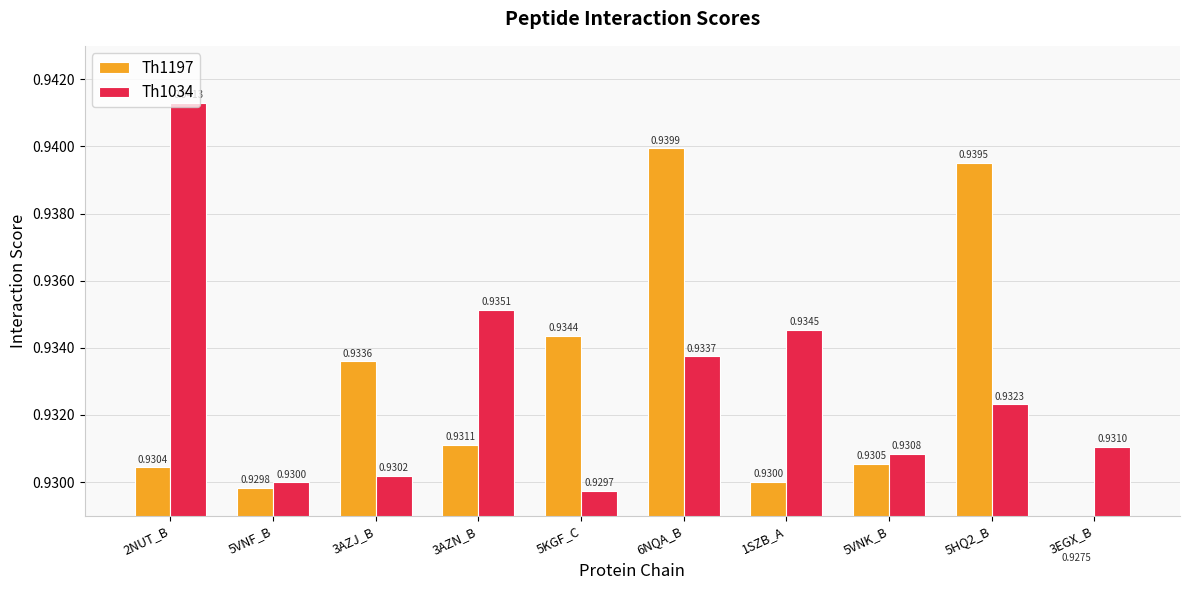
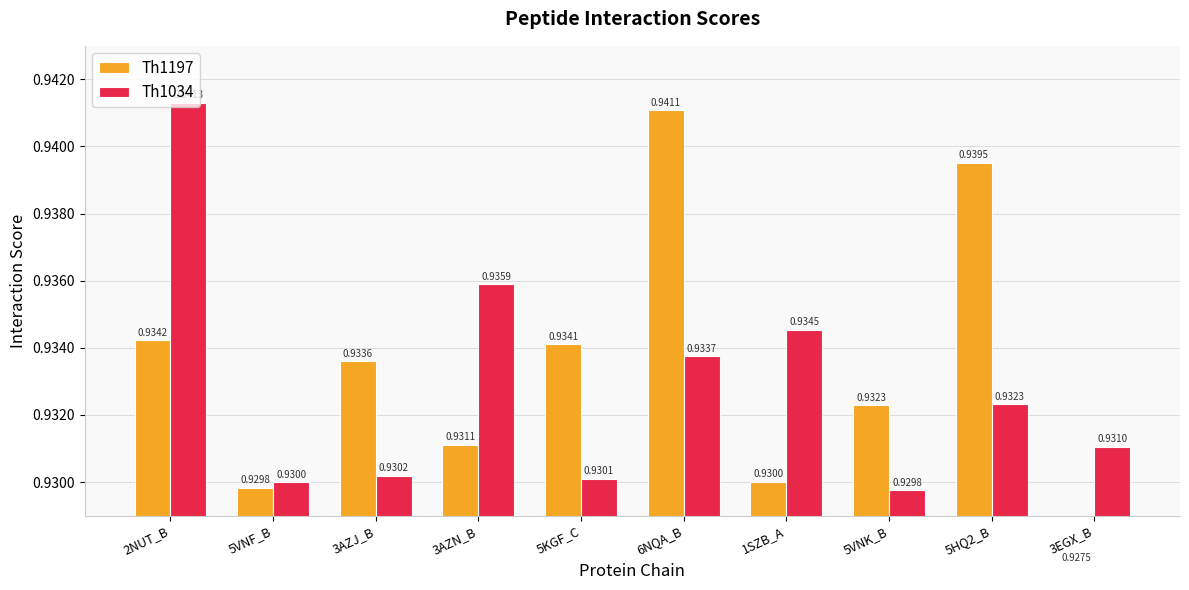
  {
    "Th1197": {
-     "2NUT_B": 0.9304,
+     "2NUT_B": 0.9342,
      "5VNF_B": 0.9298,
      "3AZJ_B": 0.9336,
      "3AZN_B": 0.9311,
-     "5KGF_C": 0.9344,
-     "6NQA_B": 0.9399,
+     "5KGF_C": 0.9341,
+     "6NQA_B": 0.9411,
      "1SZB_A": 0.9300,
-     "5VNK_B": 0.9305,
+     "5VNK_B": 0.9323,
      "5HQ2_B": 0.9395
    },
    "Th1034": {
      "5VNF_B": 0.9300,
      "3AZJ_B": 0.9302,
-     "3AZN_B": 0.9351,
-     "5KGF_C": 0.9297,
+     "3AZN_B": 0.9359,
+     "5KGF_C": 0.9301,
      "6NQA_B": 0.9337,
      "1SZB_A": 0.9345,
-     "5VNK_B": 0.9308,
+     "5VNK_B": 0.9298,
      "5HQ2_B": 0.9323,
      "3EGX_B": 0.9310
    }
  }
